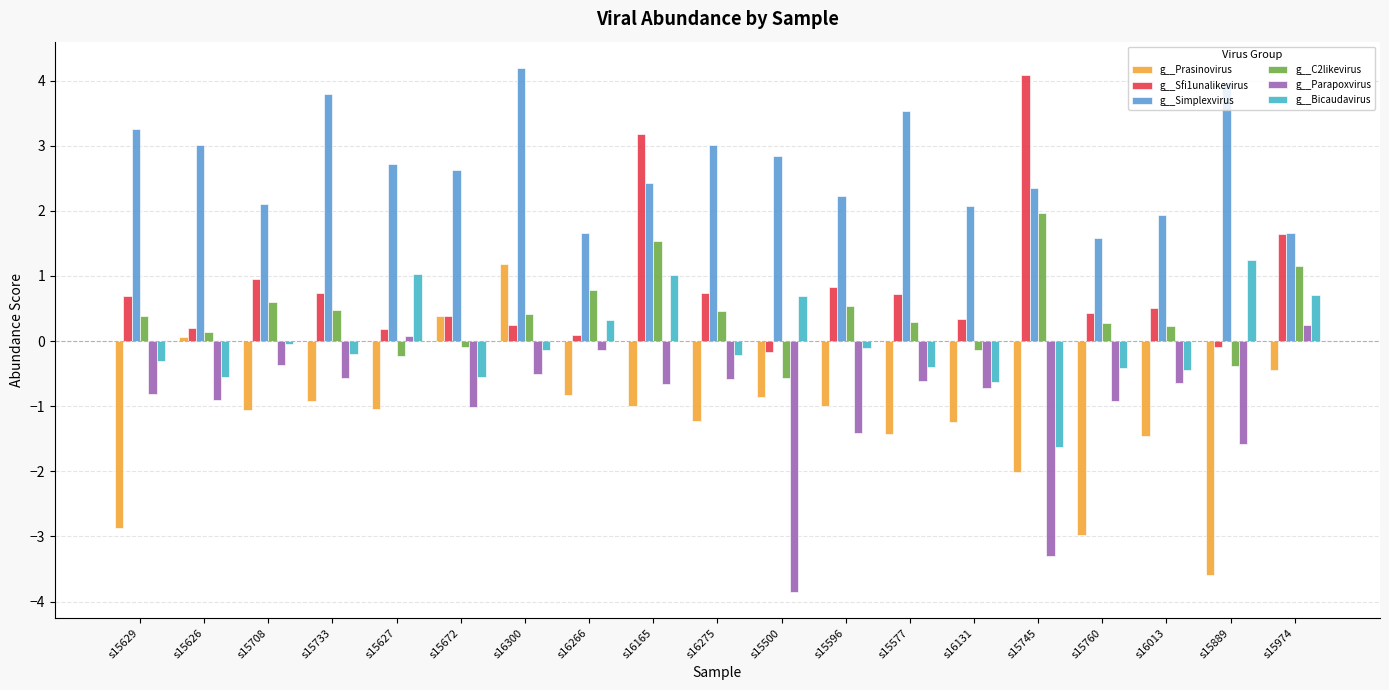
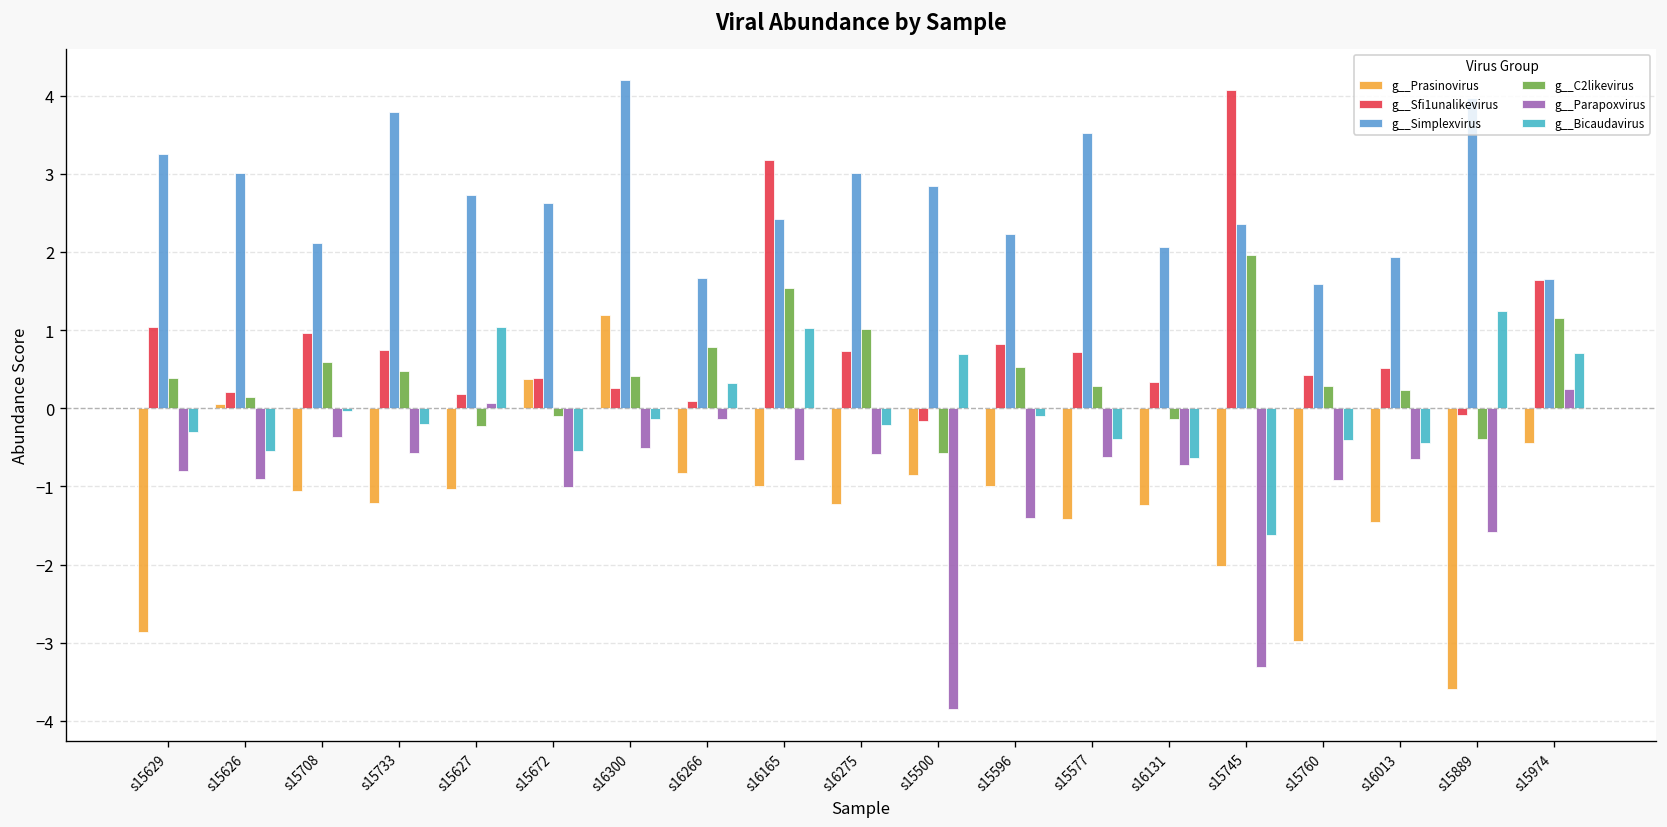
  {
    "g__Prasinovirus": {
      "s15629": -2.9,
      "s15626": 0.1,
      "s15708": -1.1,
-     "s15733": -0.9,
+     "s15733": -1.2,
      "s15627": -1.0,
      "s15672": 0.4,
      "s16300": 1.2,
      "s16266": -0.8,
      "s16165": -1.0,
      "s16275": -1.2,
      "s15500": -0.9,
      "s15596": -1.0,
      "s15577": -1.4,
      "s16131": -1.2,
      "s15745": -2.0,
      "s15760": -3.0,
      "s16013": -1.5,
      "s15889": -3.6,
      "s15974": -0.4
    },
    "g__Sfi1unalikevirus": {
-     "s15629": 0.7,
+     "s15629": 1.0,
      "s15626": 0.2,
      "s15708": 1.0,
      "s15733": 0.7,
      "s15627": 0.2,
      "s15672": 0.4,
      "s16300": 0.3,
      "s16266": 0.1,
      "s16165": 3.2,
      "s16275": 0.7,
      "s15500": -0.2,
      "s15596": 0.8,
      "s15577": 0.7,
      "s16131": 0.3,
      "s15745": 4.1,
      "s15760": 0.4,
      "s16013": 0.5,
      "s15889": -0.1,
      "s15974": 1.6
    },
    "g__C2likevirus": {
      "s15629": 0.4,
      "s15626": 0.1,
      "s15708": 0.6,
      "s15733": 0.5,
      "s15627": -0.2,
      "s15672": -0.1,
      "s16300": 0.4,
      "s16266": 0.8,
      "s16165": 1.5,
-     "s16275": 0.5,
+     "s16275": 1.0,
      "s15500": -0.6,
      "s15596": 0.5,
      "s15577": 0.3,
      "s16131": -0.1,
      "s15745": 2.0,
      "s15760": 0.3,
      "s16013": 0.2,
      "s15889": -0.4,
      "s15974": 1.2
    },
    "g__Parapoxvirus": {
      "s15629": -0.8,
      "s15626": -0.9,
      "s15708": -0.4,
      "s15733": -0.6,
      "s15627": 0.1,
      "s15672": -1.0,
      "s16300": -0.5,
      "s16266": -0.1,
      "s16165": -0.7,
      "s16275": -0.6,
      "s15500": -3.8,
      "s15596": -1.4,
      "s15577": -0.6,
      "s16131": -0.7,
      "s15745": -3.3,
      "s15760": -0.9,
      "s16013": -0.7,
      "s15889": -1.6,
      "s15974": 0.2
    }
  }
